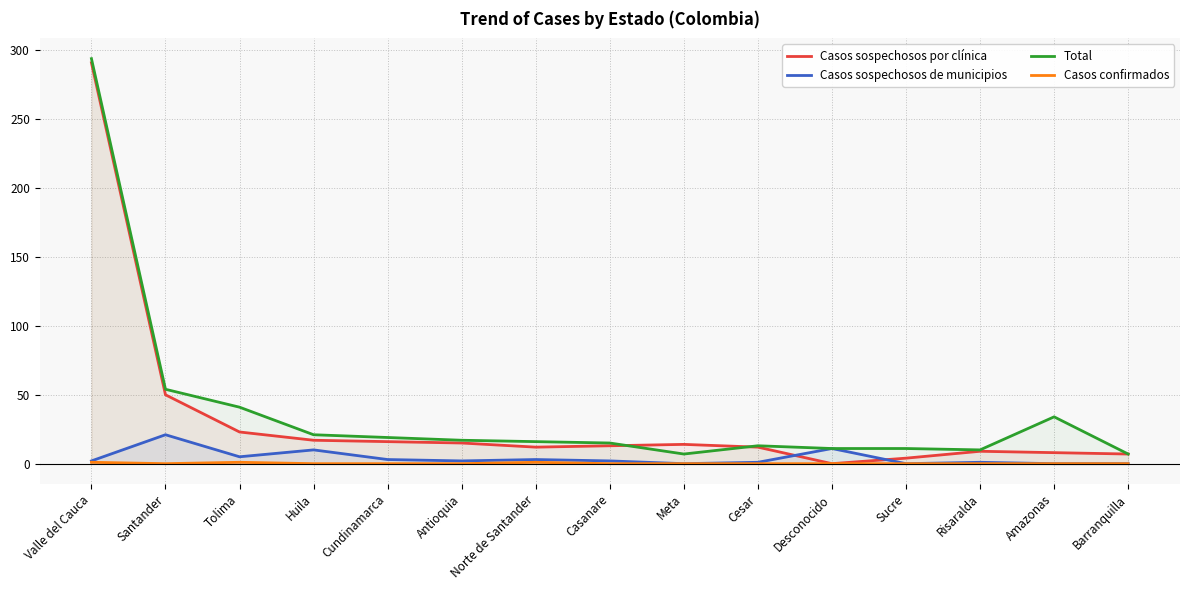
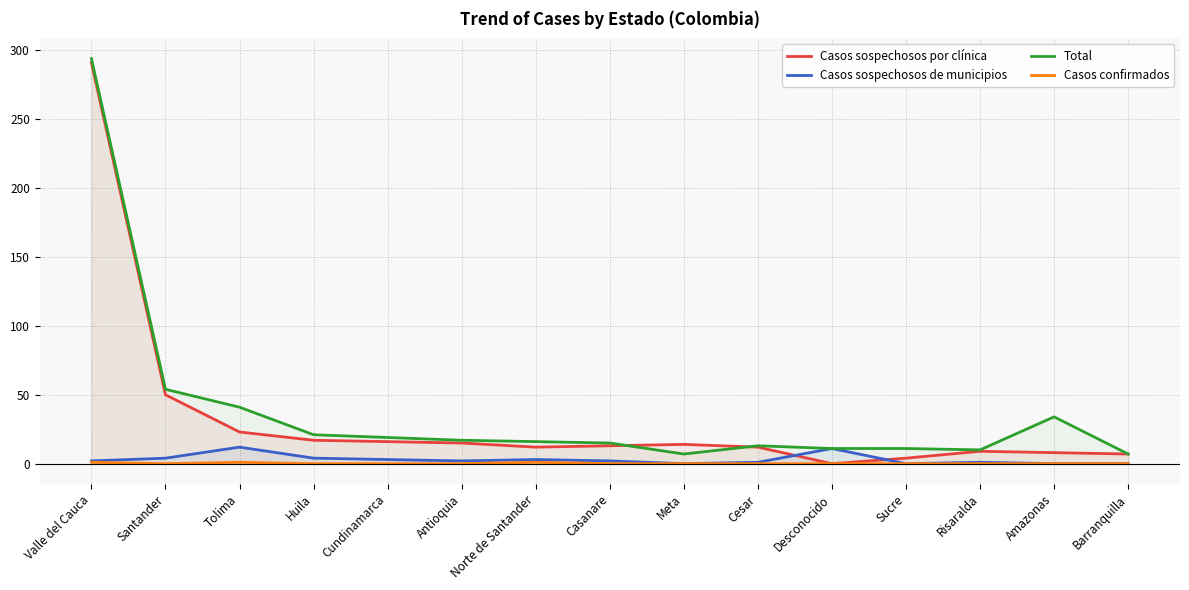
  {
    "Casos sospechosos por clínica": {
      "Valle del Cauca": 291,
      "Santander": 50,
      "Tolima": 23,
      "Huila": 17,
      "Cundinamarca": 16,
      "Antioquia": 15,
      "Norte de Santander": 12,
      "Casanare": 13,
      "Meta": 14,
      "Sucre": 4,
      "Amazonas": 8
    },
    "Casos sospechosos de municipios": {
-     "Santander": 21,
-     "Tolima": 5,
-     "Huila": 10,
+     "Santander": 4,
+     "Tolima": 12,
+     "Huila": 4,
      "Cundinamarca": 3,
      "Antioquia": 2,
      "Norte de Santander": 3,
      "Casanare": 2
    },
    "Total": {
      "Valle del Cauca": 294,
      "Santander": 54,
      "Tolima": 41,
      "Huila": 21,
      "Cundinamarca": 19,
      "Antioquia": 17,
      "Norte de Santander": 16,
      "Casanare": 15,
      "Meta": 7,
      "Sucre": 11,
      "Amazonas": 34
    },
    "Casos confirmados": {
      "Santander": 0,
      "Tolima": 1,
      "Huila": 0,
      "Cundinamarca": 0,
      "Antioquia": 0,
      "Norte de Santander": 1,
      "Casanare": 0
    }
  }
